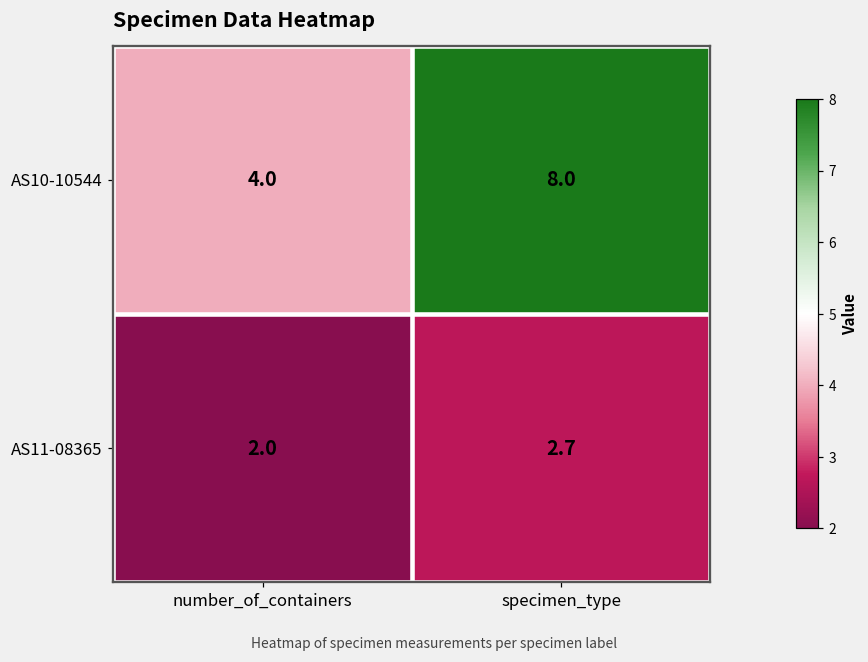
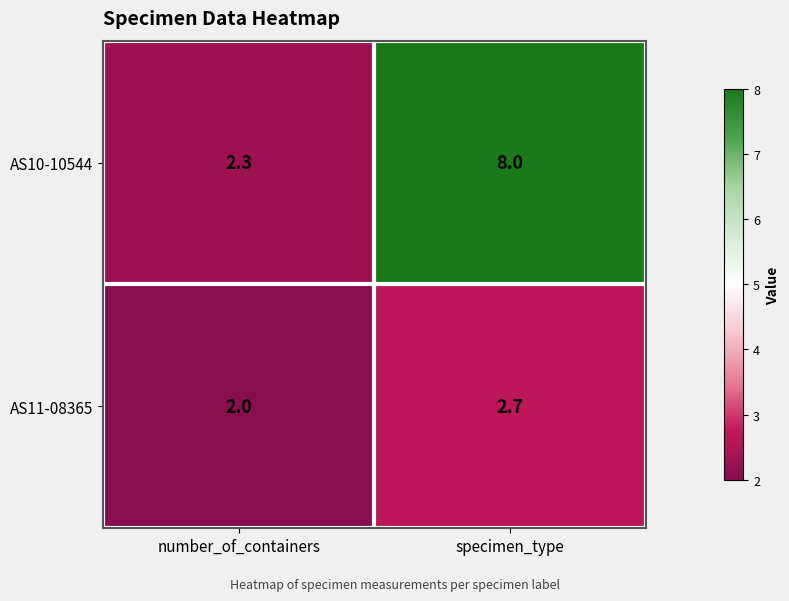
  {
    "AS10-10544": {
-     "number_of_containers": 4.0,
+     "number_of_containers": 2.3,
      "specimen_type": 8.0
    },
    "AS11-08365": {
      "number_of_containers": 2.0,
      "specimen_type": 2.7
    }
  }
